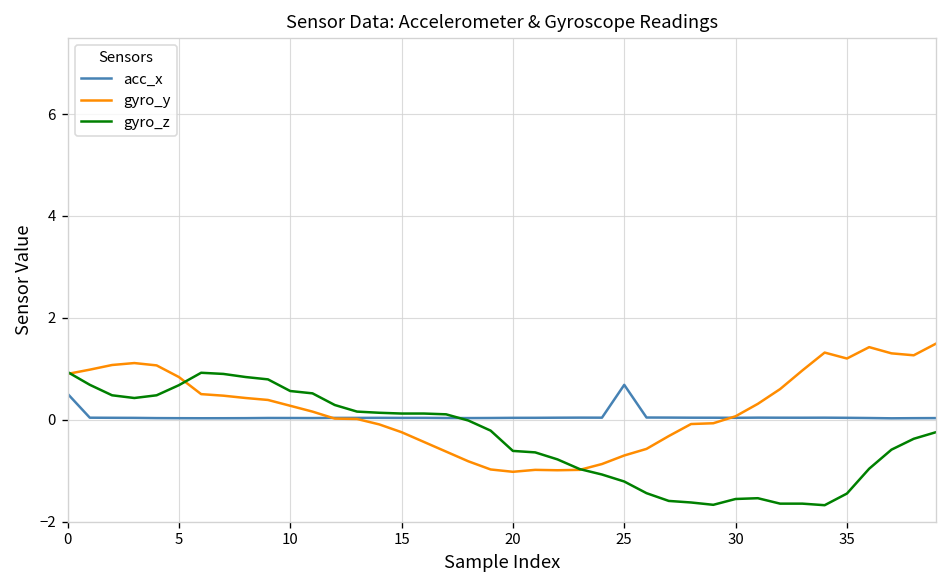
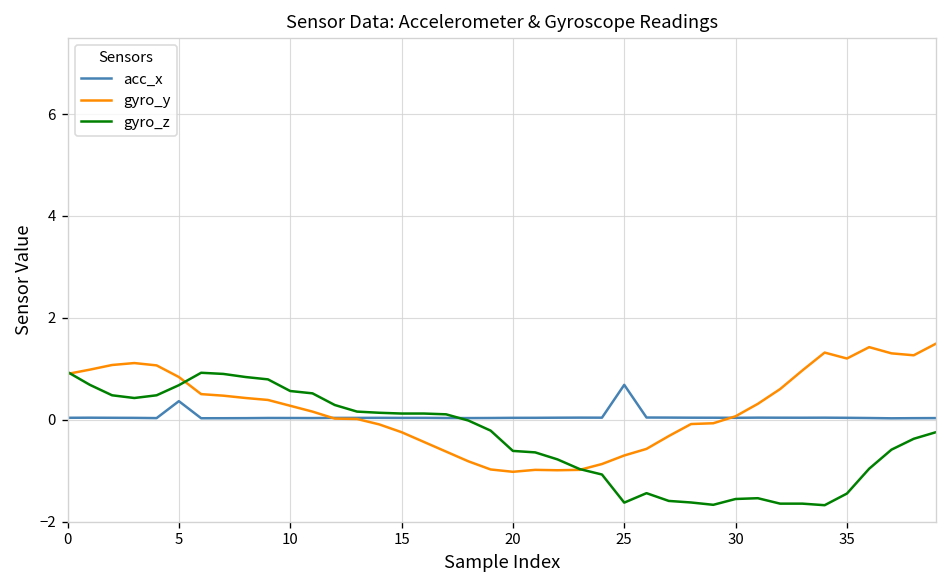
  {
    "acc_x": {
-     "0": 0.5,
-     "5": 0.0,
+     "0": 0.0,
+     "5": 0.4,
      "10": 0.0,
      "15": 0.0,
      "20": 0.0,
      "25": 0.7,
      "35": 0.0
    },
    "gyro_y": {
      "5": 0.8,
      "10": 0.3,
      "15": -0.2,
      "20": -1.0,
      "25": -0.7,
      "35": 1.2
    },
    "gyro_z": {
      "5": 0.7,
      "10": 0.6,
      "15": 0.1,
      "20": -0.6,
-     "25": -1.2,
+     "25": -1.6,
      "30": -1.6,
      "35": -1.4
    }
  }
